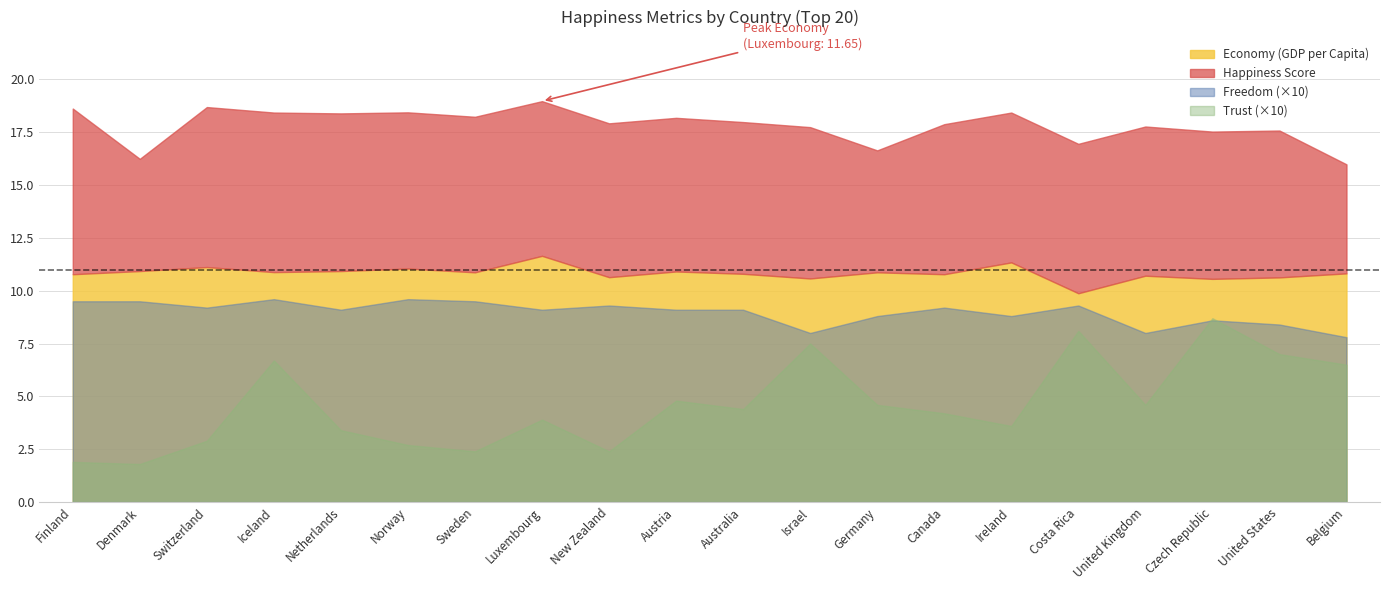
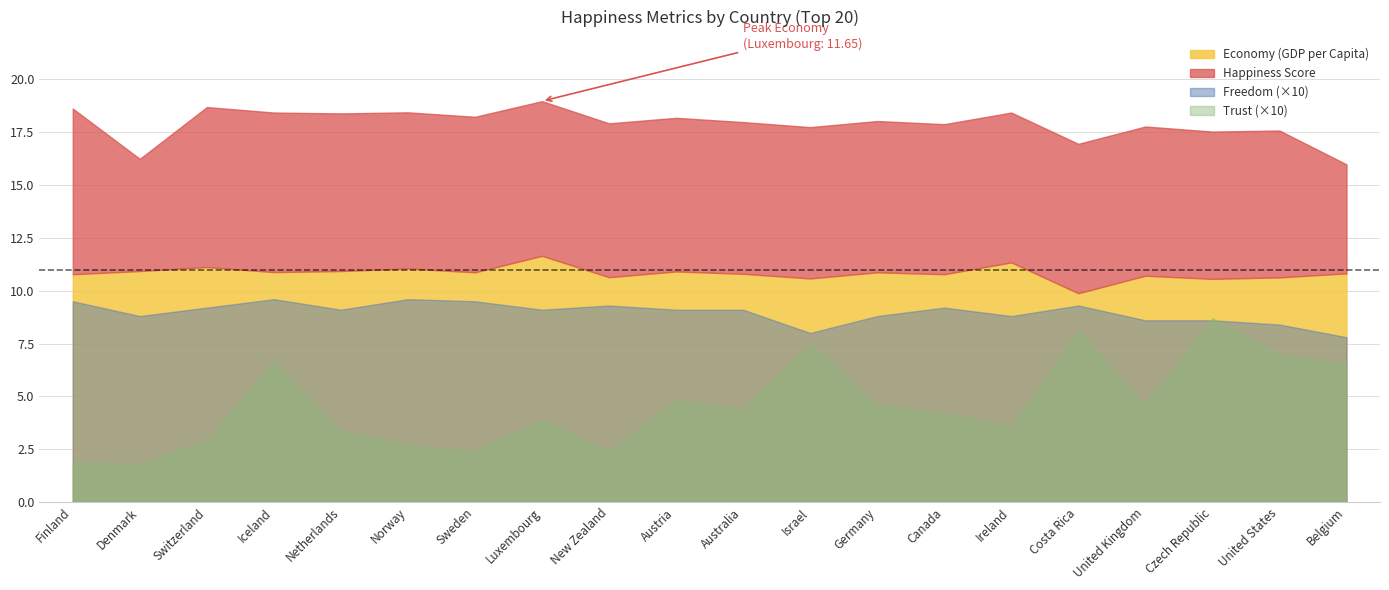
  {
    "Economy (GDP per Capita)": {
      "Finland": 10.8,
      "Denmark": 10.9,
      "Switzerland": 11.1,
      "Iceland": 10.9,
      "Netherlands": 10.9,
      "Norway": 11.1,
      "Sweden": 10.9,
      "Luxembourg": 11.7,
      "New Zealand": 10.6,
      "Austria": 10.9,
      "Australia": 10.8,
      "Israel": 10.6,
      "Germany": 10.9,
      "Canada": 10.8,
      "Ireland": 11.3,
      "Costa Rica": 9.9,
      "United Kingdom": 10.7,
      "Czech Republic": 10.6,
      "United States": 10.6,
      "Belgium": 10.8
    },
    "Happiness Score": {
      "Finland": 7.8,
      "Denmark": 5.3,
      "Switzerland": 7.6,
      "Iceland": 7.5,
      "Netherlands": 7.5,
      "Norway": 7.4,
      "Sweden": 7.4,
      "New Zealand": 7.3,
      "Austria": 7.3,
      "Australia": 7.2,
      "Israel": 7.2,
-     "Germany": 5.8,
+     "Germany": 7.2,
      "Canada": 7.1,
      "Ireland": 7.1,
      "Costa Rica": 7.1,
      "United Kingdom": 7.1,
      "Czech Republic": 7.0,
      "United States": 7.0,
      "Belgium": 5.2
    },
    "Freedom (×10)": {
      "Finland": 9.5,
-     "Denmark": 9.5,
+     "Denmark": 8.8,
      "Switzerland": 9.2,
      "Iceland": 9.6,
      "Netherlands": 9.1,
      "Norway": 9.6,
      "Sweden": 9.5,
      "Luxembourg": 9.1,
      "New Zealand": 9.3,
      "Austria": 9.1,
      "Australia": 9.1,
      "Israel": 8.0,
      "Germany": 8.8,
      "Canada": 9.2,
      "Ireland": 8.8,
      "Costa Rica": 9.3,
-     "United Kingdom": 8.0,
+     "United Kingdom": 8.6,
      "United States": 8.4,
      "Belgium": 7.8
    },
    "Trust (×10)": {
      "Finland": 1.9,
      "Denmark": 1.8,
      "Switzerland": 2.9,
      "Iceland": 6.7,
      "Netherlands": 3.4,
      "Norway": 2.7,
      "Sweden": 2.4,
      "Luxembourg": 3.9,
      "New Zealand": 2.4,
      "Austria": 4.8,
      "Australia": 4.4,
      "Israel": 7.5,
      "Germany": 4.6,
      "Canada": 4.2,
      "Ireland": 3.6,
      "Costa Rica": 8.1,
      "United Kingdom": 4.6,
      "United States": 7.0,
      "Belgium": 6.5
    }
  }
